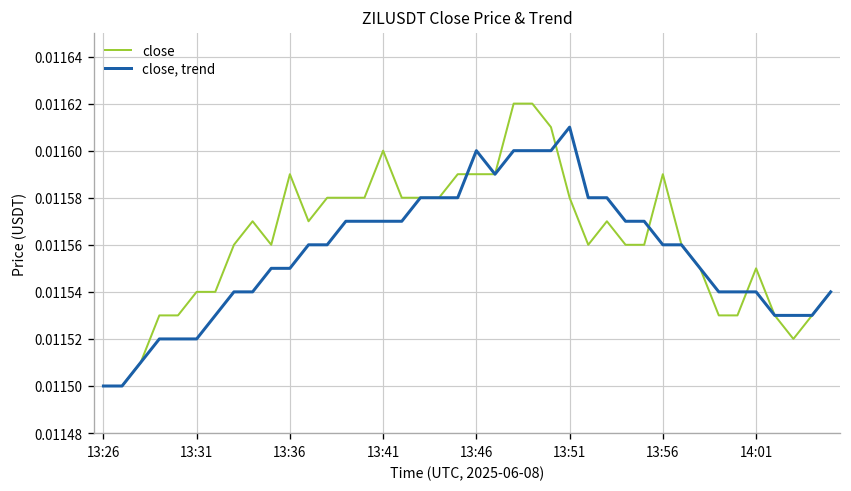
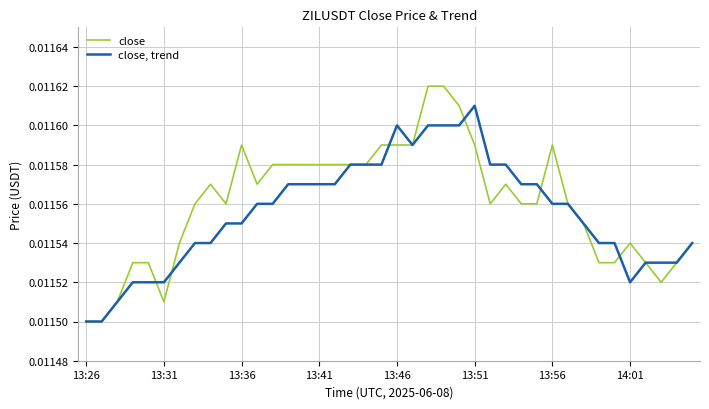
  {
    "close": {
-     "13:31": 0.01154,
+     "13:31": 0.01151,
      "13:36": 0.01159,
-     "13:41": 0.01160,
+     "13:41": 0.01158,
      "13:46": 0.01159,
-     "13:51": 0.01158,
+     "13:51": 0.01159,
      "13:56": 0.01159,
-     "14:01": 0.01155
+     "14:01": 0.01154
    },
    "close, trend": {
      "13:31": 0.01152,
      "13:36": 0.01155,
      "13:41": 0.01157,
      "13:46": 0.01160,
      "13:51": 0.01161,
      "13:56": 0.01156,
-     "14:01": 0.01154
+     "14:01": 0.01152
    }
  }
